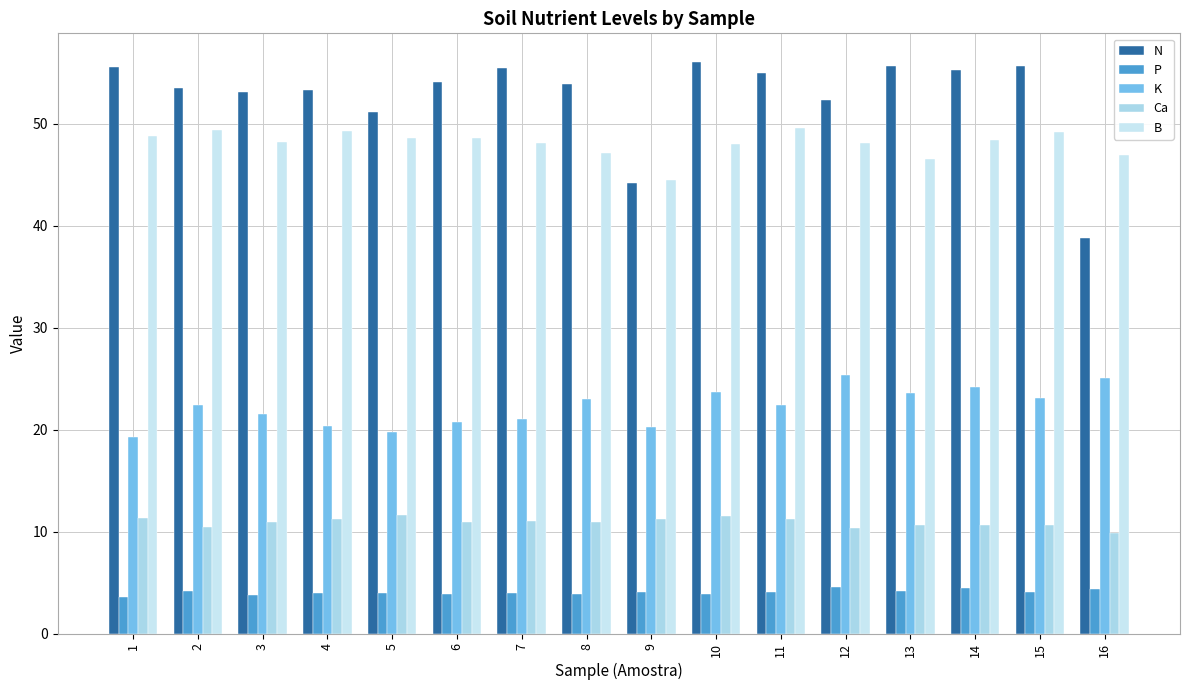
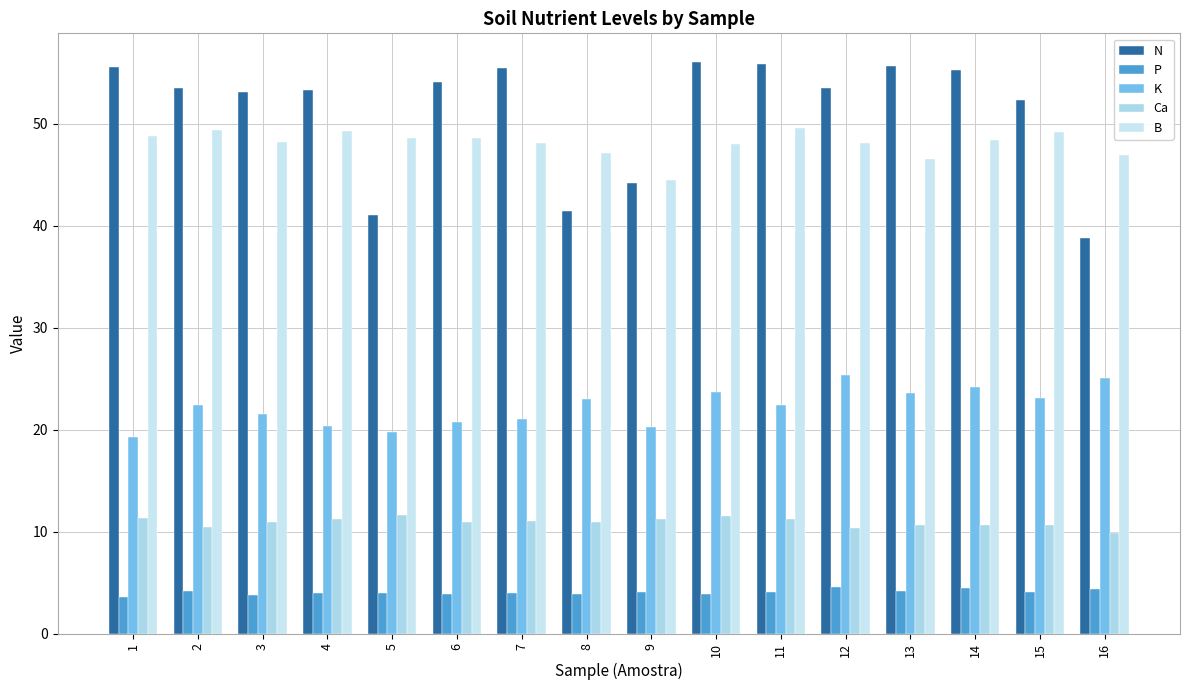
  {
    "N": {
      "1": 55.6,
      "2": 53.5,
      "3": 53.1,
      "4": 53.3,
-     "5": 51.2,
+     "5": 41.1,
      "6": 54.1,
      "7": 55.5,
-     "8": 53.9,
+     "8": 41.4,
      "9": 44.2,
      "10": 56.1,
-     "11": 55.0,
-     "12": 52.3,
+     "11": 55.9,
+     "12": 53.5,
      "13": 55.7,
      "14": 55.3,
-     "15": 55.7,
+     "15": 52.3,
      "16": 38.8
    }
  }
